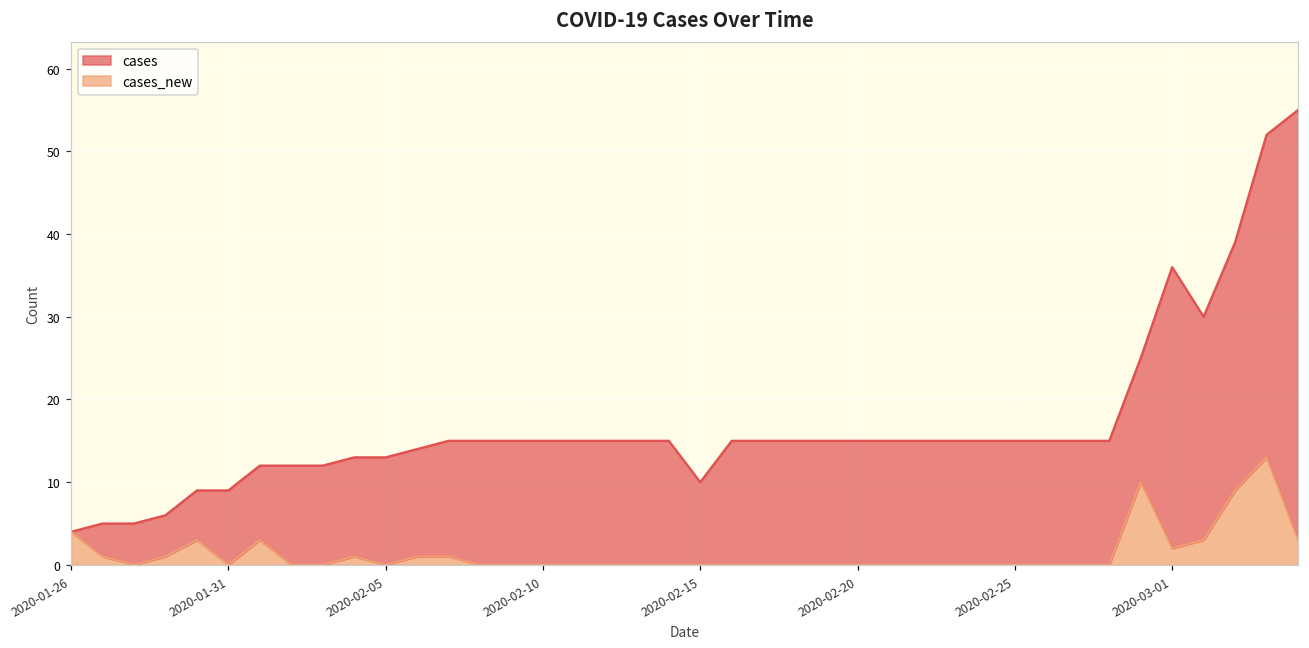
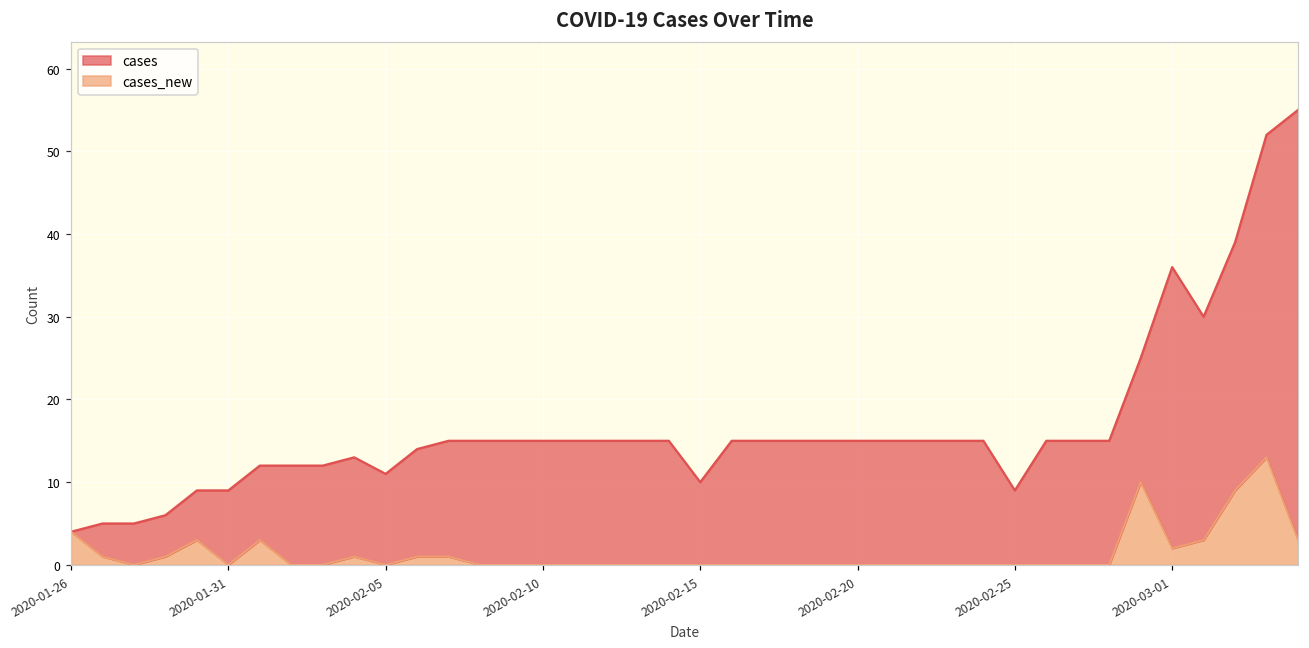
  {
    "cases": {
      "2020-01-31": 9,
-     "2020-02-05": 13,
+     "2020-02-05": 11,
      "2020-02-10": 15,
      "2020-02-15": 10,
      "2020-02-20": 15,
-     "2020-02-25": 15,
+     "2020-02-25": 9,
      "2020-03-01": 36
    },
    "cases_new": {
      "2020-01-31": 0,
      "2020-02-05": 0,
      "2020-02-10": 0,
      "2020-02-15": 0,
      "2020-02-20": 0,
      "2020-02-25": 0,
      "2020-03-01": 2
    }
  }
